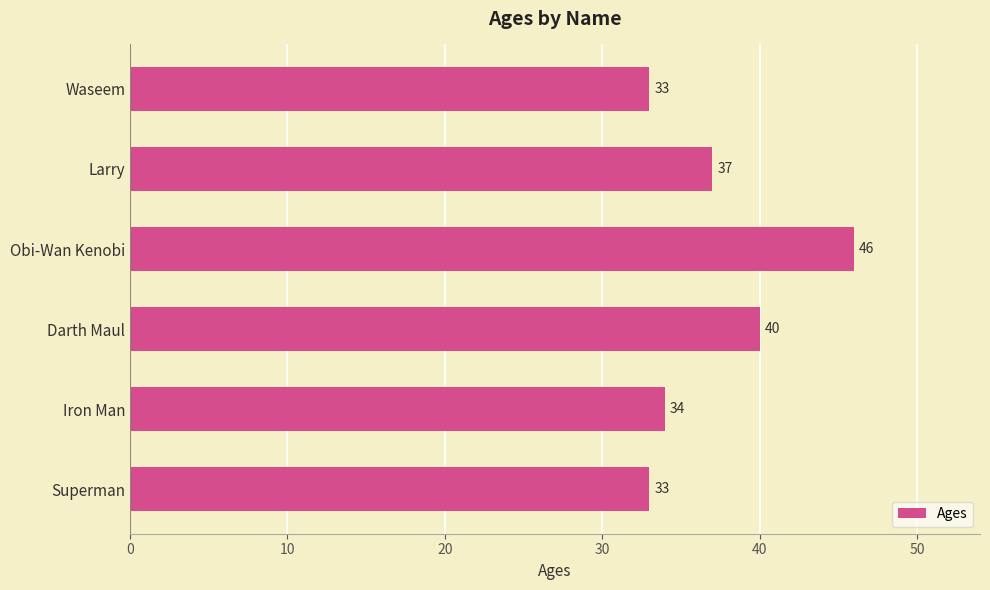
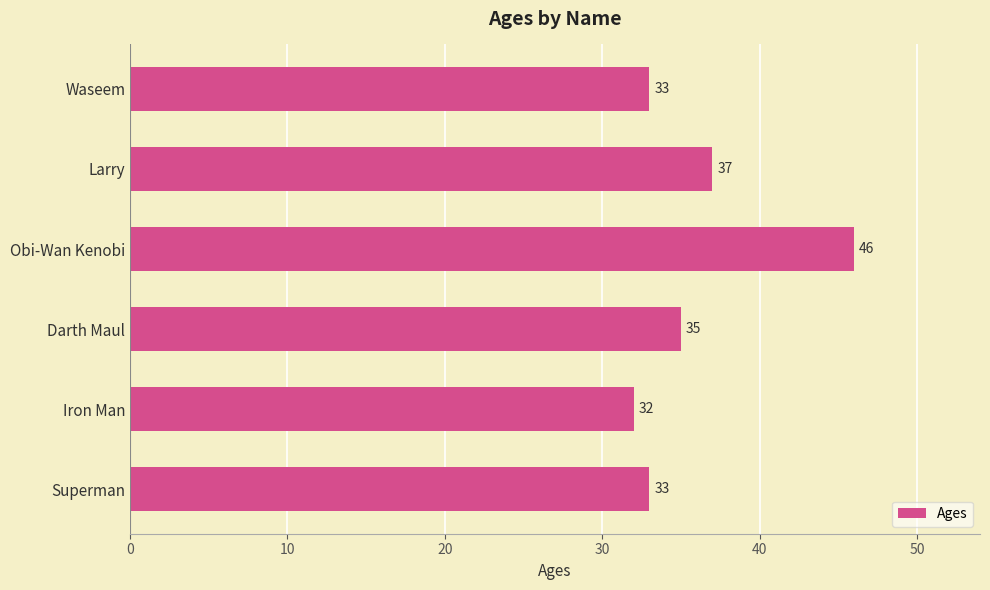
  {
    "Waseem": 33,
    "Larry": 37,
    "Obi-Wan Kenobi": 46,
-   "Darth Maul": 40,
-   "Iron Man": 34,
+   "Darth Maul": 35,
+   "Iron Man": 32,
    "Superman": 33
  }
